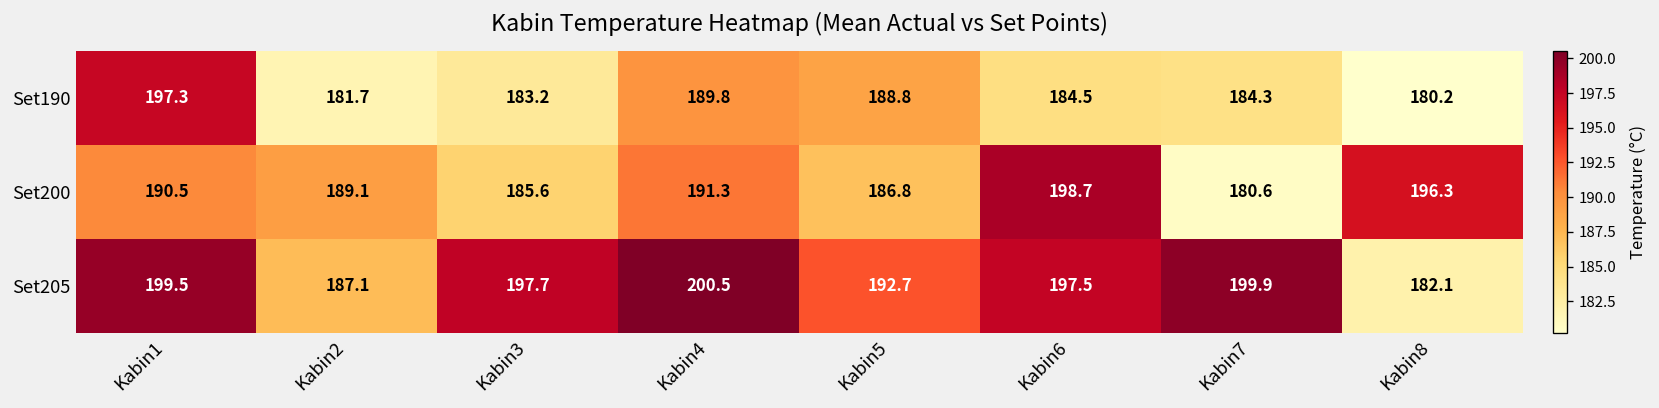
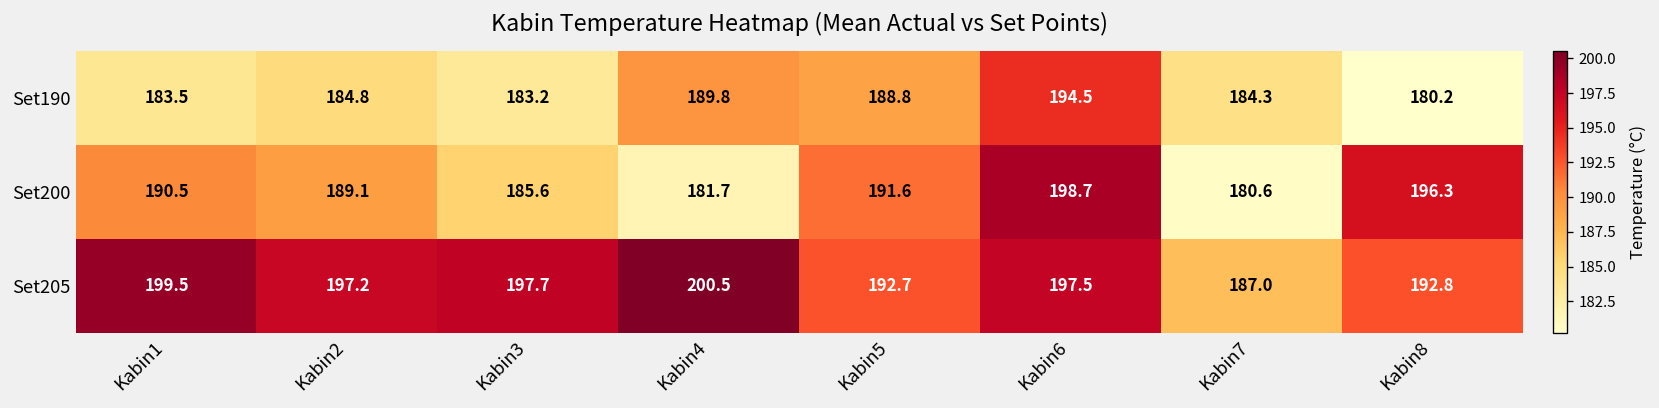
  {
    "Set190": {
-     "Kabin1": 197.3,
-     "Kabin2": 181.7,
+     "Kabin1": 183.5,
+     "Kabin2": 184.8,
      "Kabin3": 183.2,
      "Kabin4": 189.8,
      "Kabin5": 188.8,
-     "Kabin6": 184.5,
+     "Kabin6": 194.5,
      "Kabin7": 184.3,
      "Kabin8": 180.2
    },
    "Set200": {
      "Kabin1": 190.5,
      "Kabin2": 189.1,
      "Kabin3": 185.6,
-     "Kabin4": 191.3,
-     "Kabin5": 186.8,
+     "Kabin4": 181.7,
+     "Kabin5": 191.6,
      "Kabin6": 198.7,
      "Kabin7": 180.6,
      "Kabin8": 196.3
    },
    "Set205": {
      "Kabin1": 199.5,
-     "Kabin2": 187.1,
+     "Kabin2": 197.2,
      "Kabin3": 197.7,
      "Kabin4": 200.5,
      "Kabin5": 192.7,
      "Kabin6": 197.5,
-     "Kabin7": 199.9,
-     "Kabin8": 182.1
+     "Kabin7": 187.0,
+     "Kabin8": 192.8
    }
  }
